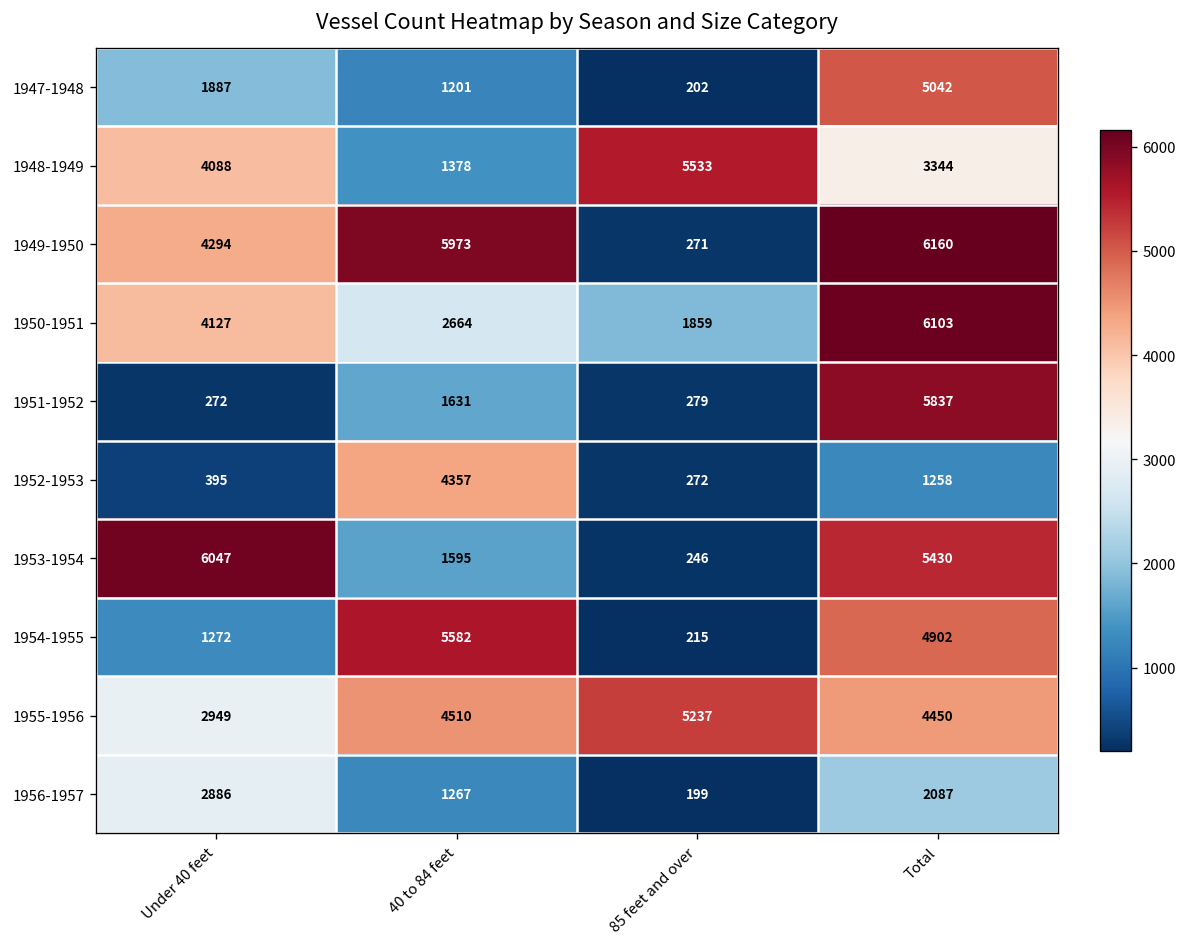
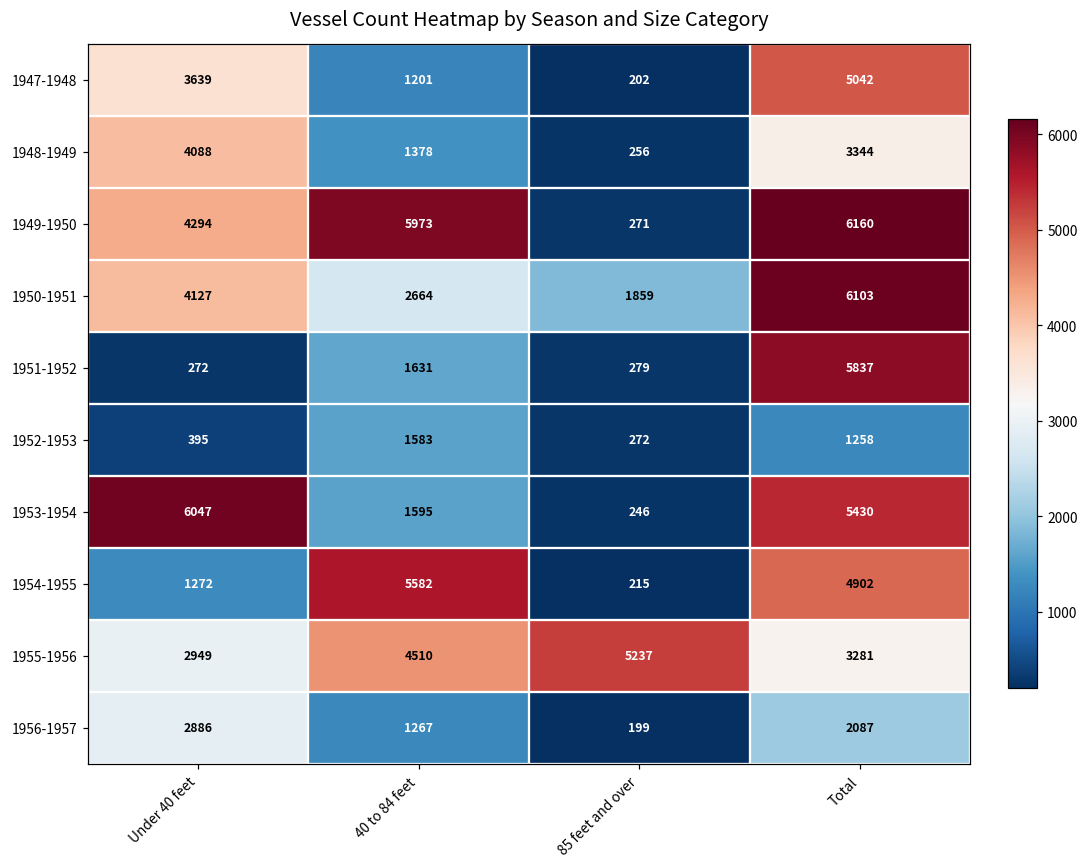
  {
    "1947-1948": {
-     "Under 40 feet": 1887,
+     "Under 40 feet": 3639,
      "40 to 84 feet": 1201,
      "85 feet and over": 202,
      "Total": 5042
    },
    "1948-1949": {
      "Under 40 feet": 4088,
      "40 to 84 feet": 1378,
-     "85 feet and over": 5533,
+     "85 feet and over": 256,
      "Total": 3344
    },
    "1949-1950": {
      "Under 40 feet": 4294,
      "40 to 84 feet": 5973,
      "85 feet and over": 271,
      "Total": 6160
    },
    "1950-1951": {
      "Under 40 feet": 4127,
      "40 to 84 feet": 2664,
      "85 feet and over": 1859,
      "Total": 6103
    },
    "1951-1952": {
      "Under 40 feet": 272,
      "40 to 84 feet": 1631,
      "85 feet and over": 279,
      "Total": 5837
    },
    "1952-1953": {
      "Under 40 feet": 395,
-     "40 to 84 feet": 4357,
+     "40 to 84 feet": 1583,
      "85 feet and over": 272,
      "Total": 1258
    },
    "1953-1954": {
      "Under 40 feet": 6047,
      "40 to 84 feet": 1595,
      "85 feet and over": 246,
      "Total": 5430
    },
    "1954-1955": {
      "Under 40 feet": 1272,
      "40 to 84 feet": 5582,
      "85 feet and over": 215,
      "Total": 4902
    },
    "1955-1956": {
      "Under 40 feet": 2949,
      "40 to 84 feet": 4510,
      "85 feet and over": 5237,
-     "Total": 4450
+     "Total": 3281
    },
    "1956-1957": {
      "Under 40 feet": 2886,
      "40 to 84 feet": 1267,
      "85 feet and over": 199,
      "Total": 2087
    }
  }
